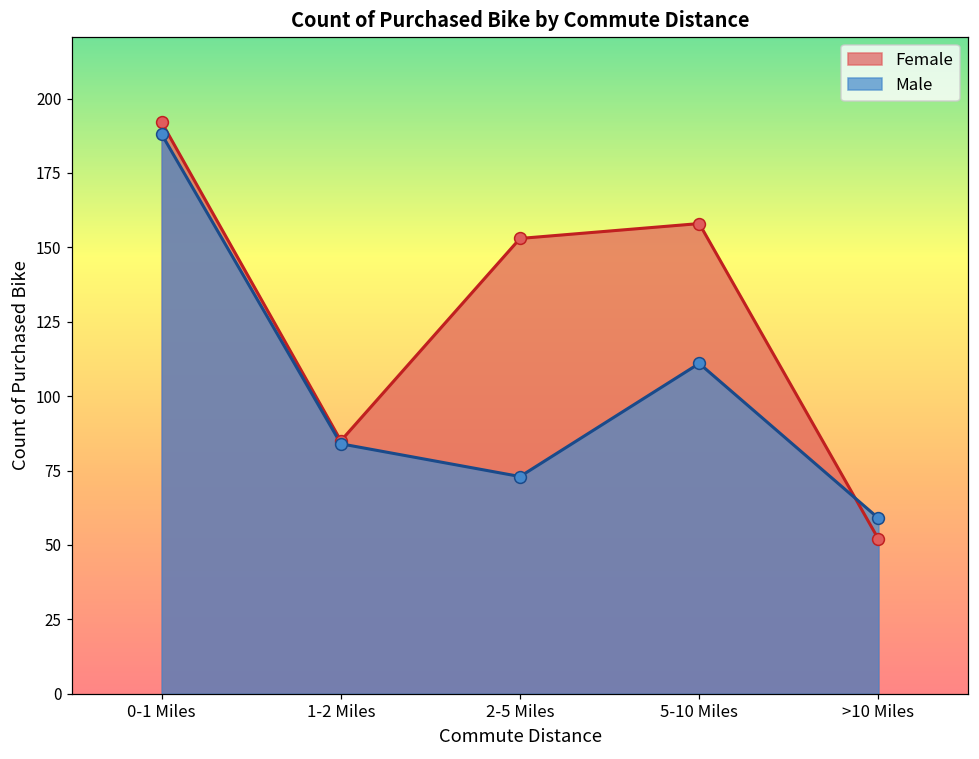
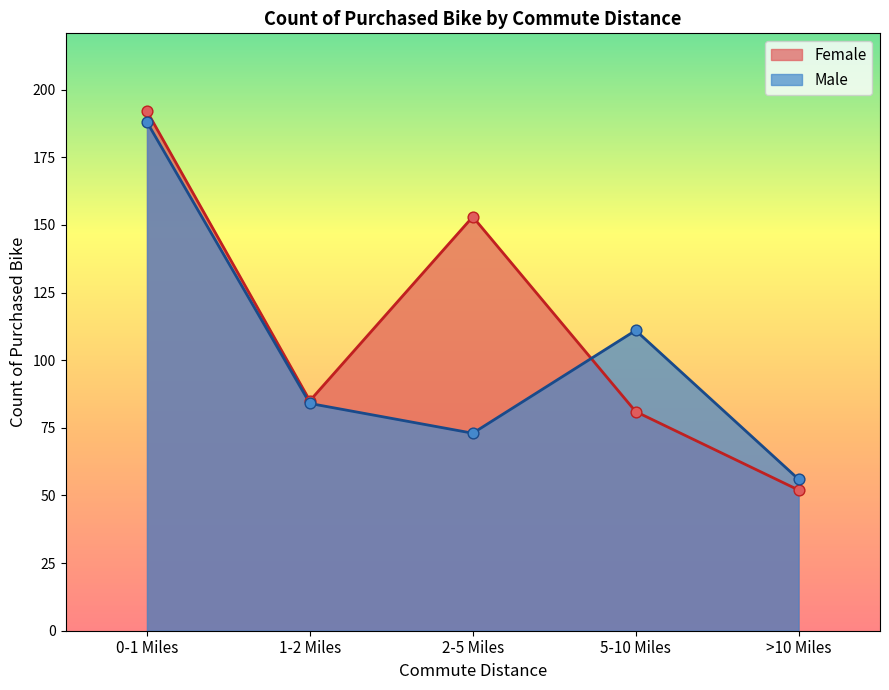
  {
    "Female": {
      "0-1 Miles": 192,
      "1-2 Miles": 85,
      "2-5 Miles": 153,
-     "5-10 Miles": 158,
+     "5-10 Miles": 81,
      ">10 Miles": 52
    },
    "Male": {
      "0-1 Miles": 188,
      "1-2 Miles": 84,
      "2-5 Miles": 73,
      "5-10 Miles": 111,
-     ">10 Miles": 59
+     ">10 Miles": 56
    }
  }
